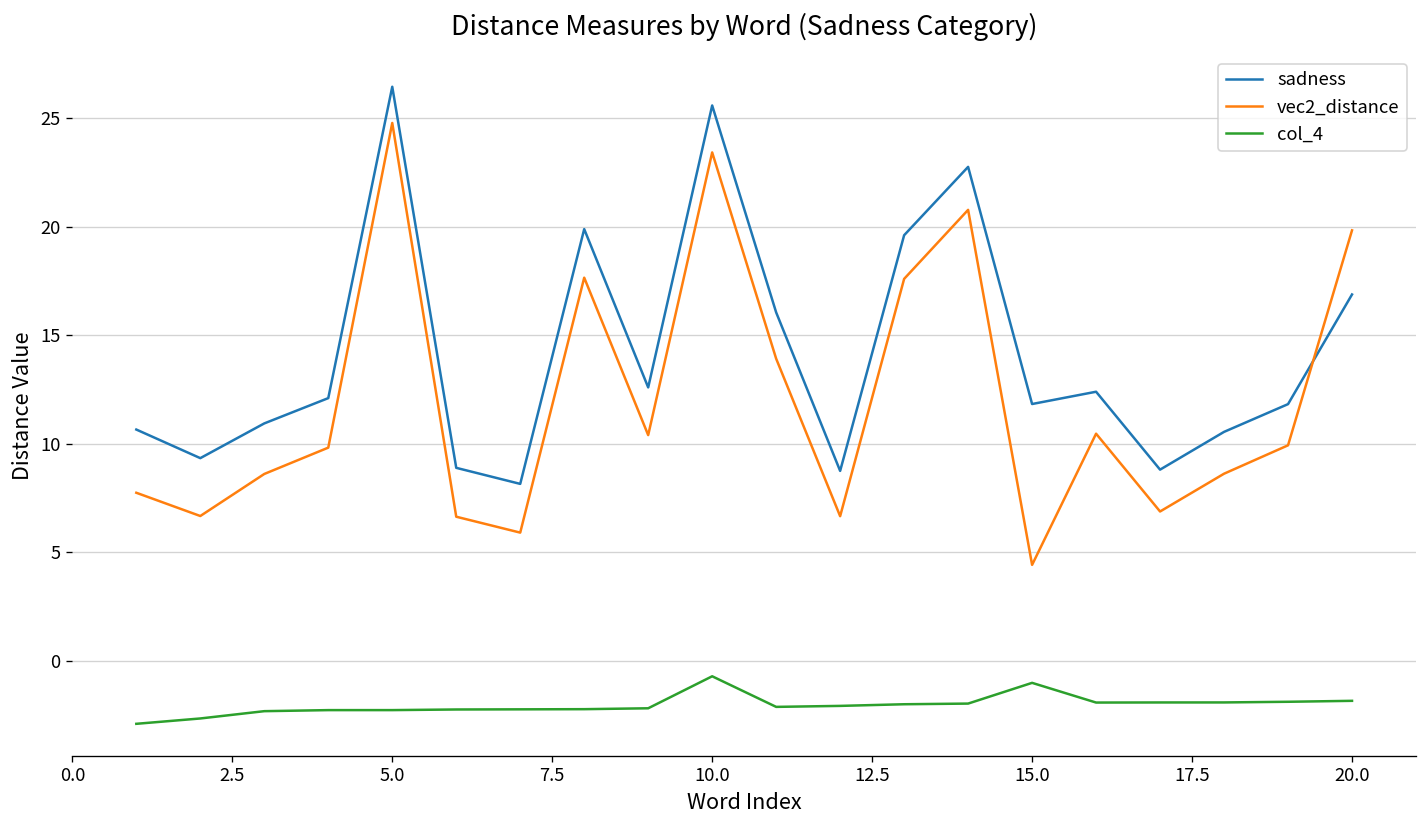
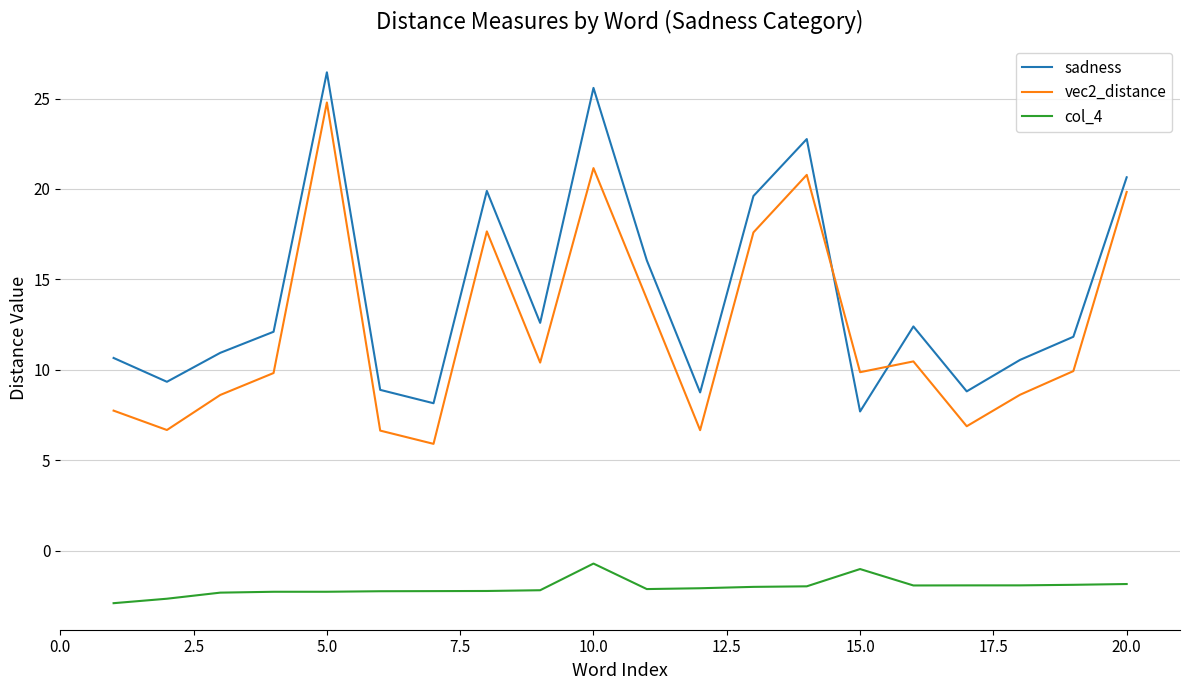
  {
    "sadness": {
      "5.0": 26.5,
      "10.0": 25.6,
-     "15.0": 11.8,
-     "20.0": 16.9
+     "15.0": 7.7,
+     "20.0": 20.6
    },
    "vec2_distance": {
      "5.0": 24.8,
-     "10.0": 23.4,
-     "15.0": 4.4,
+     "10.0": 21.2,
+     "15.0": 9.9,
      "20.0": 19.8
    },
    "col_4": {
      "5.0": -2.3,
      "10.0": -0.7,
      "15.0": -1.0,
      "20.0": -1.9
    }
  }
